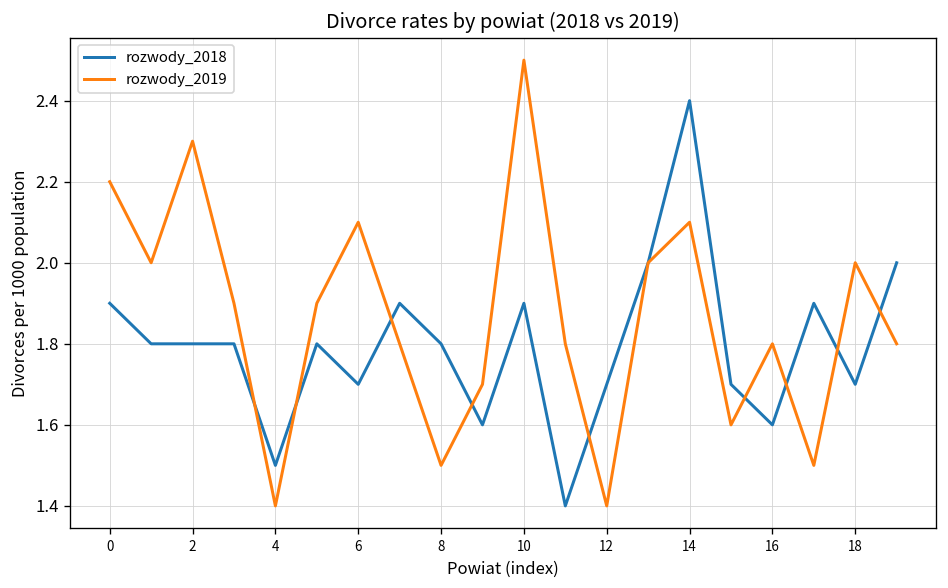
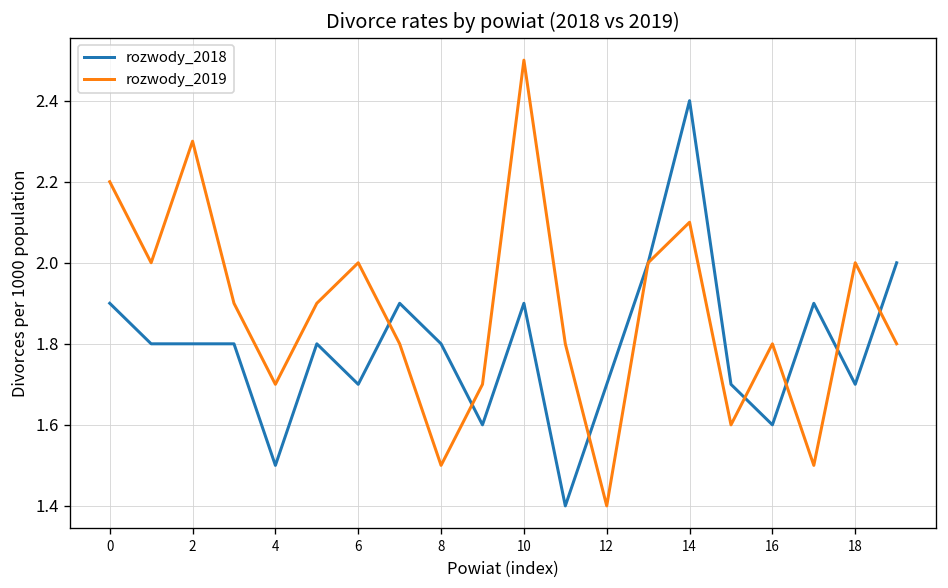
  {
    "rozwody_2018": {
      "0": 1.9,
      "2": 1.8,
      "4": 1.5,
      "6": 1.7,
      "8": 1.8,
      "10": 1.9,
      "12": 1.7,
      "14": 2.4,
      "16": 1.6,
      "18": 1.7
    },
    "rozwody_2019": {
      "0": 2.2,
      "2": 2.3,
-     "4": 1.4,
-     "6": 2.1,
+     "4": 1.7,
+     "6": 2.0,
      "8": 1.5,
      "10": 2.5,
      "12": 1.4,
      "14": 2.1,
      "16": 1.8,
      "18": 2.0
    }
  }
